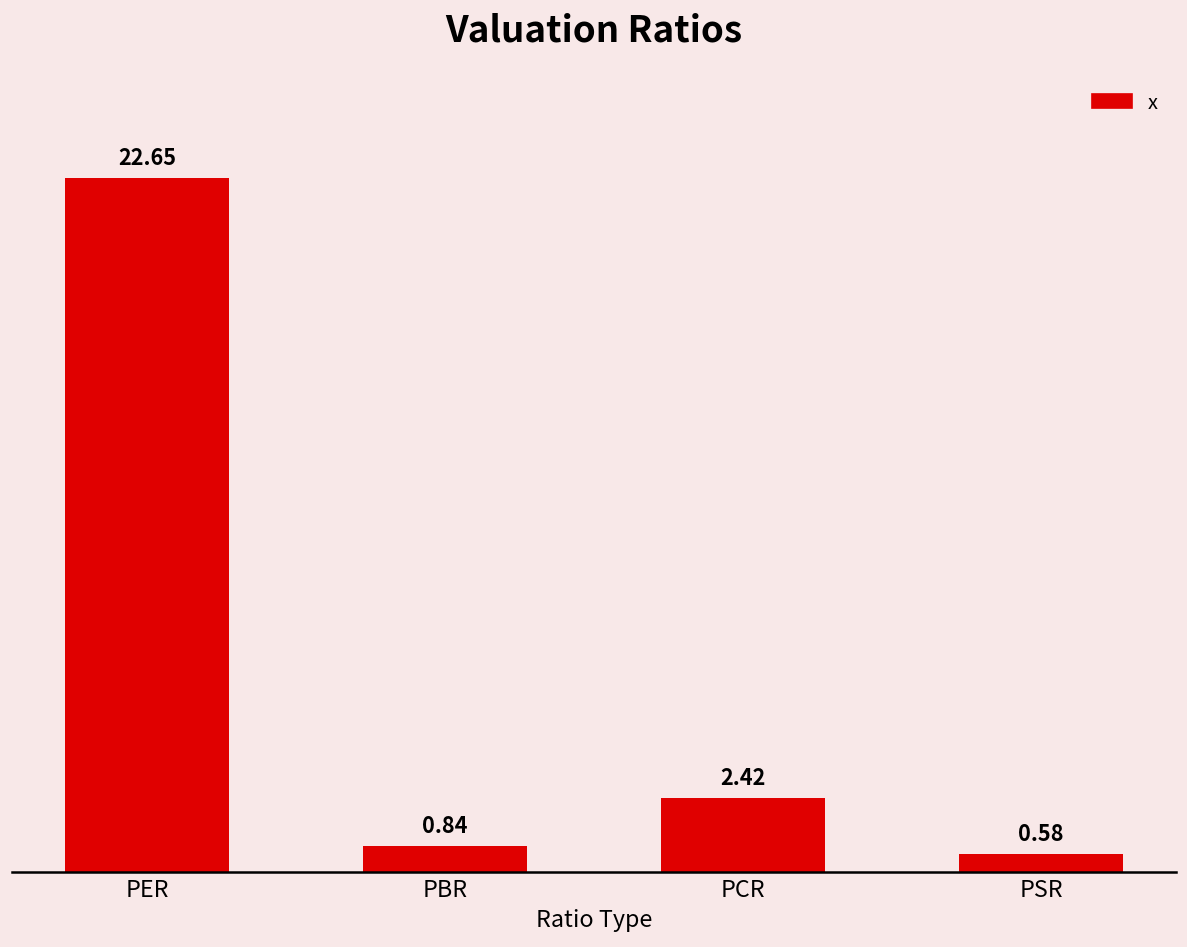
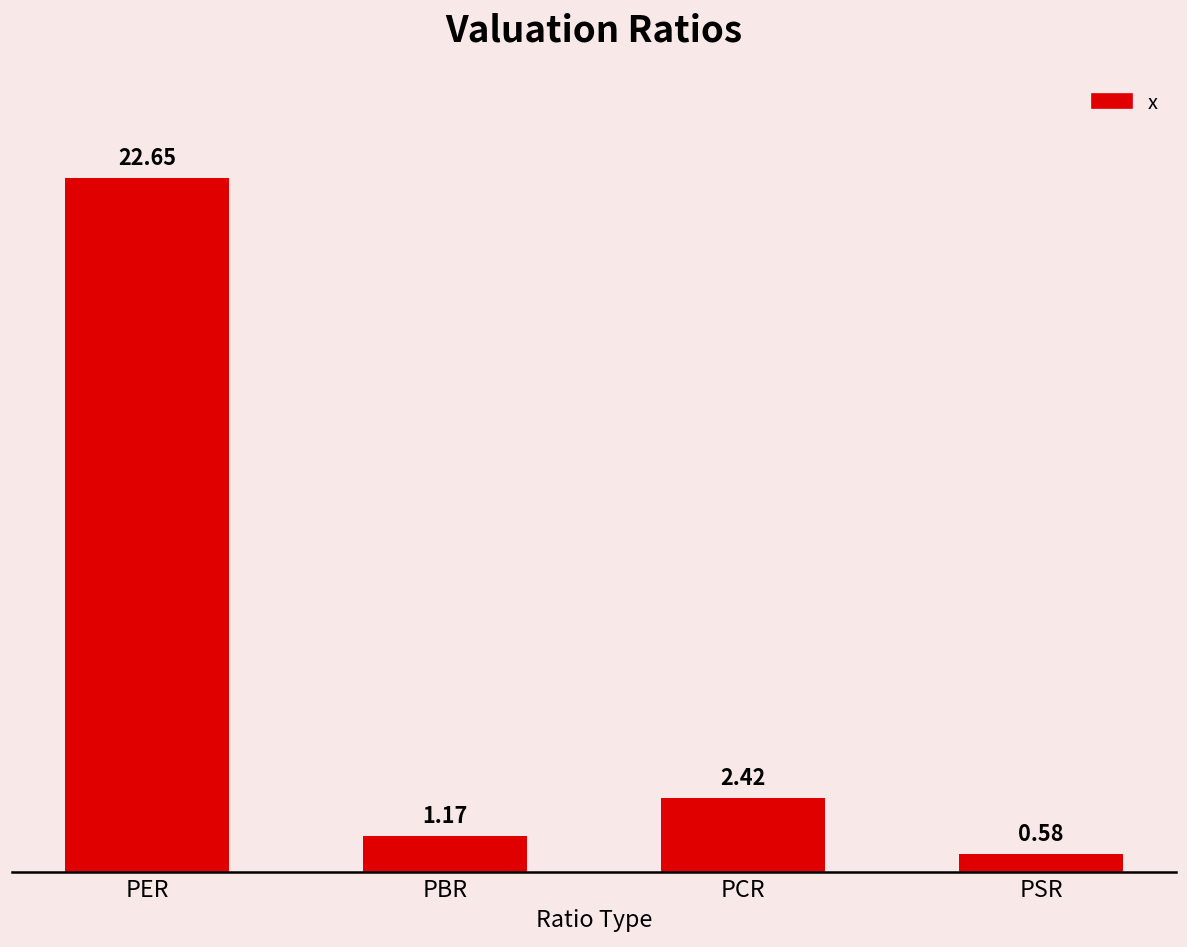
  {
    "PER": 22.65,
-   "PBR": 0.84,
+   "PBR": 1.17,
    "PCR": 2.42,
    "PSR": 0.58
  }
